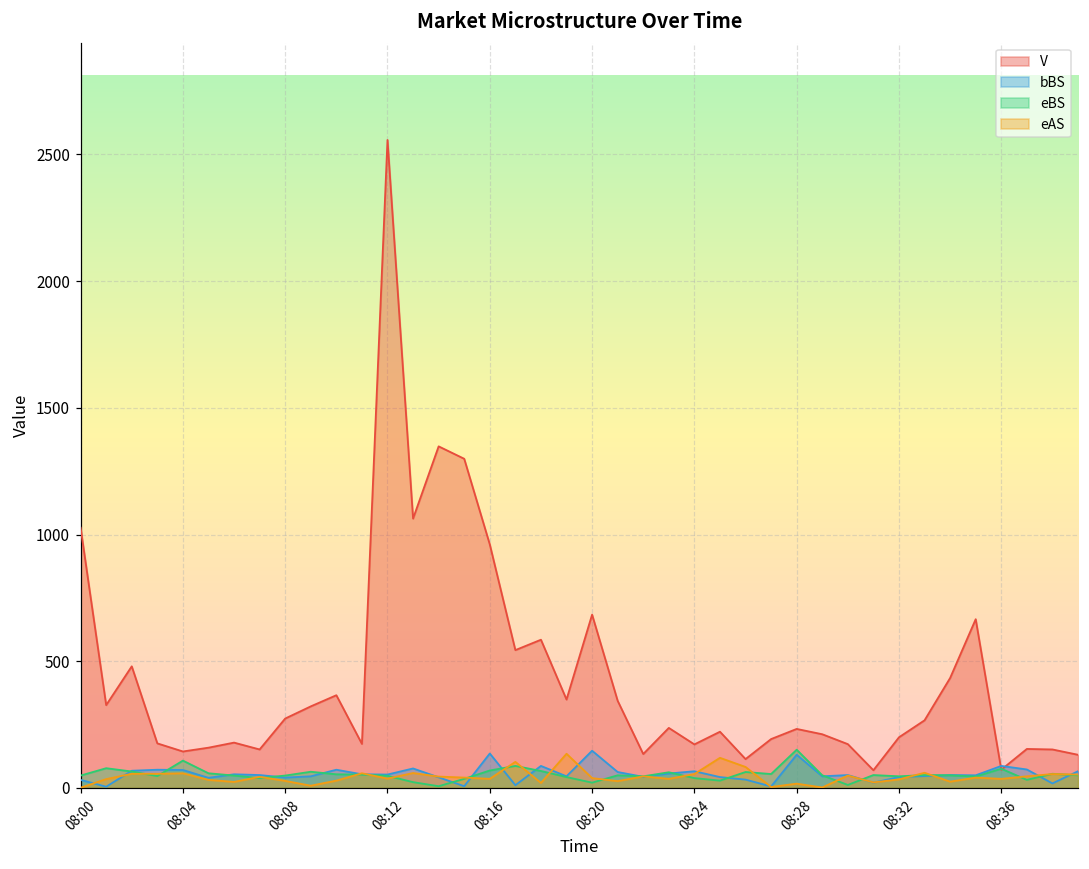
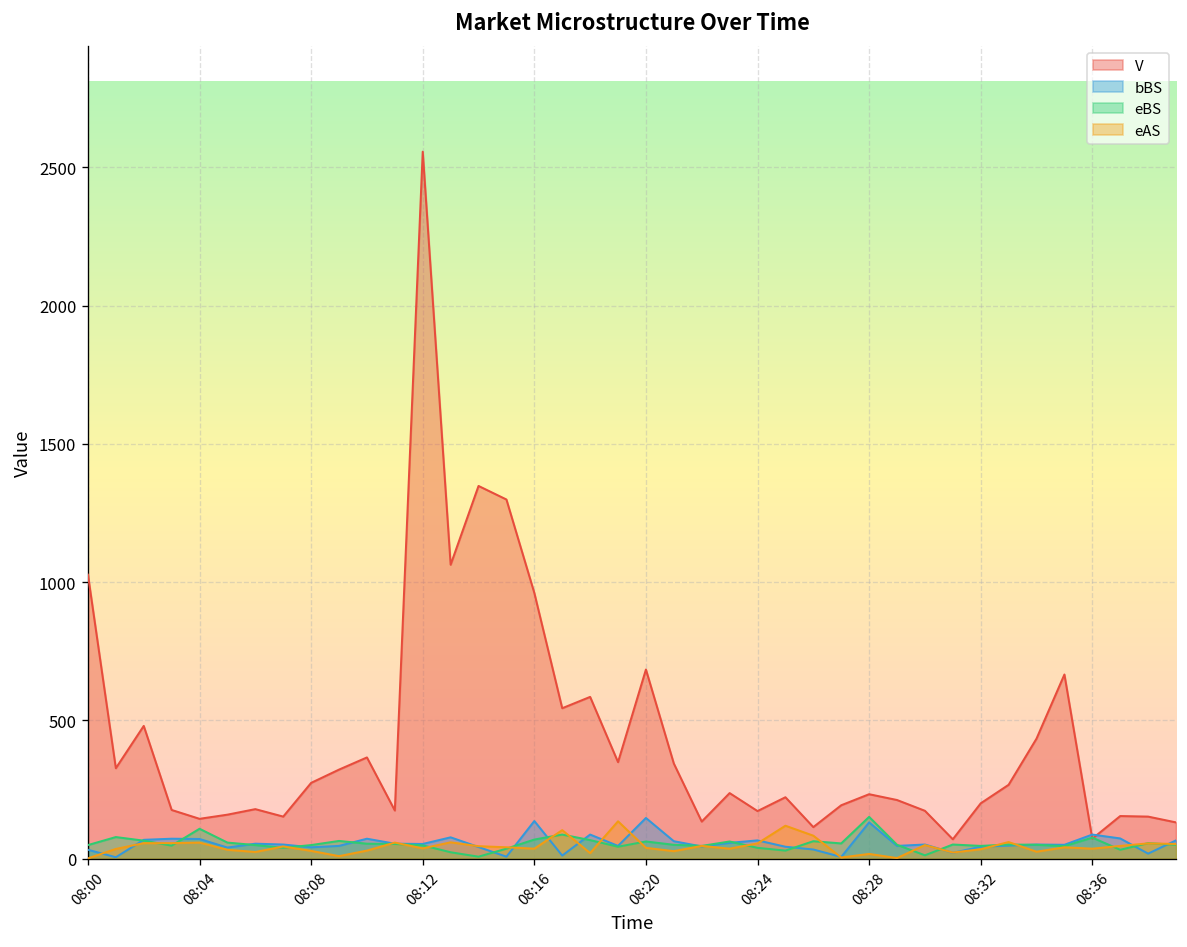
  {
    "bBS": {
      "08:00": 30,
      "08:04": 70,
      "08:16": 140,
      "08:20": 150,
      "08:24": 70,
      "08:28": 130
    },
    "eBS": {
      "08:00": 50,
      "08:04": 110,
      "08:16": 70,
-     "08:20": 20,
+     "08:20": 60,
      "08:24": 40,
      "08:28": 150
    }
  }
